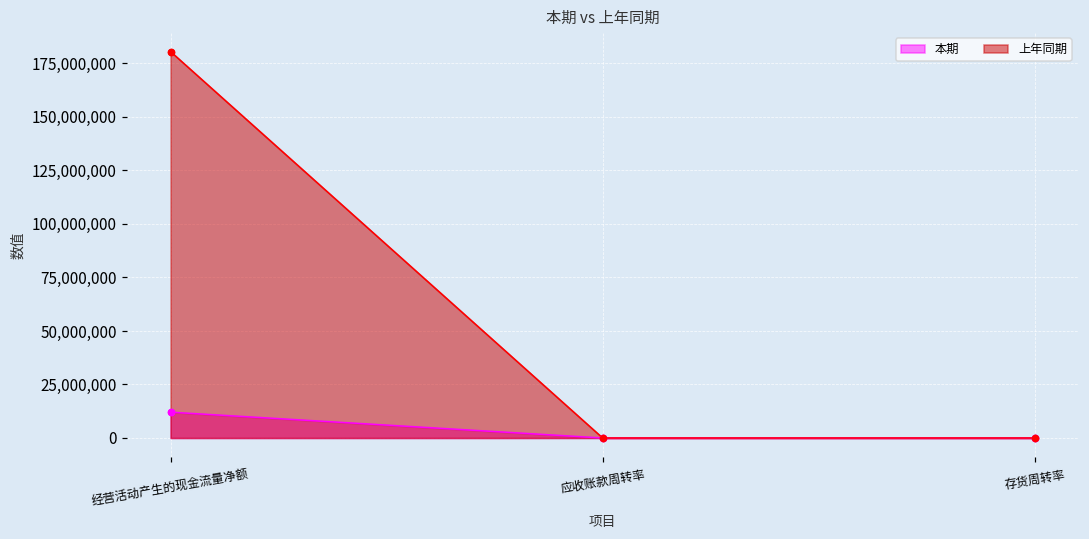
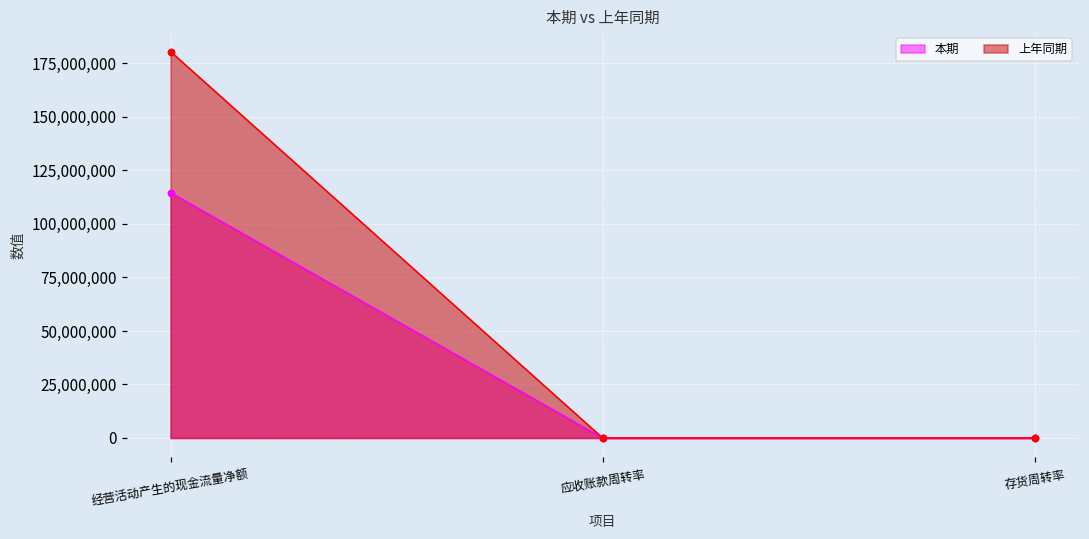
  {
    "本期": {
-     "经营活动产生的现金流量净额": "12,000,000"
+     "经营活动产生的现金流量净额": "115,000,000"
    },
    "上年同期": {
      "经营活动产生的现金流量净额": "181,000,000"
    }
  }
